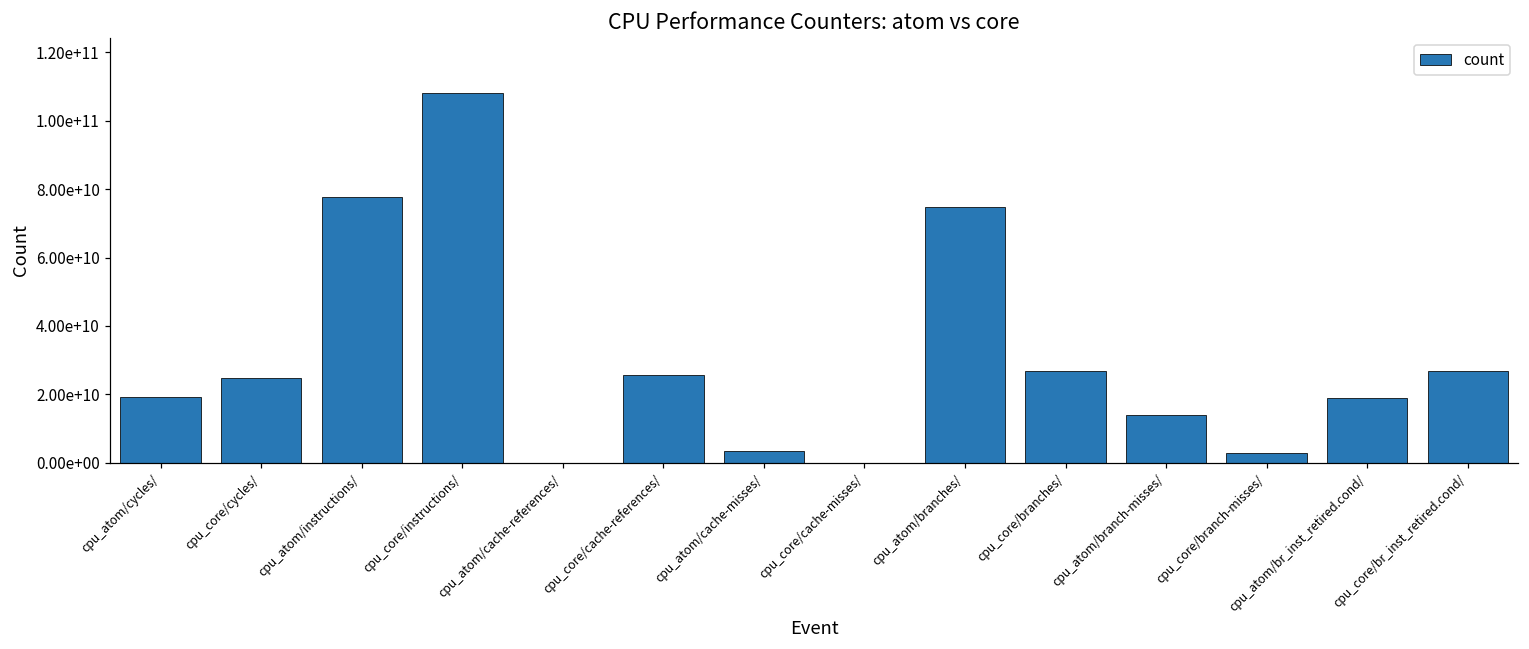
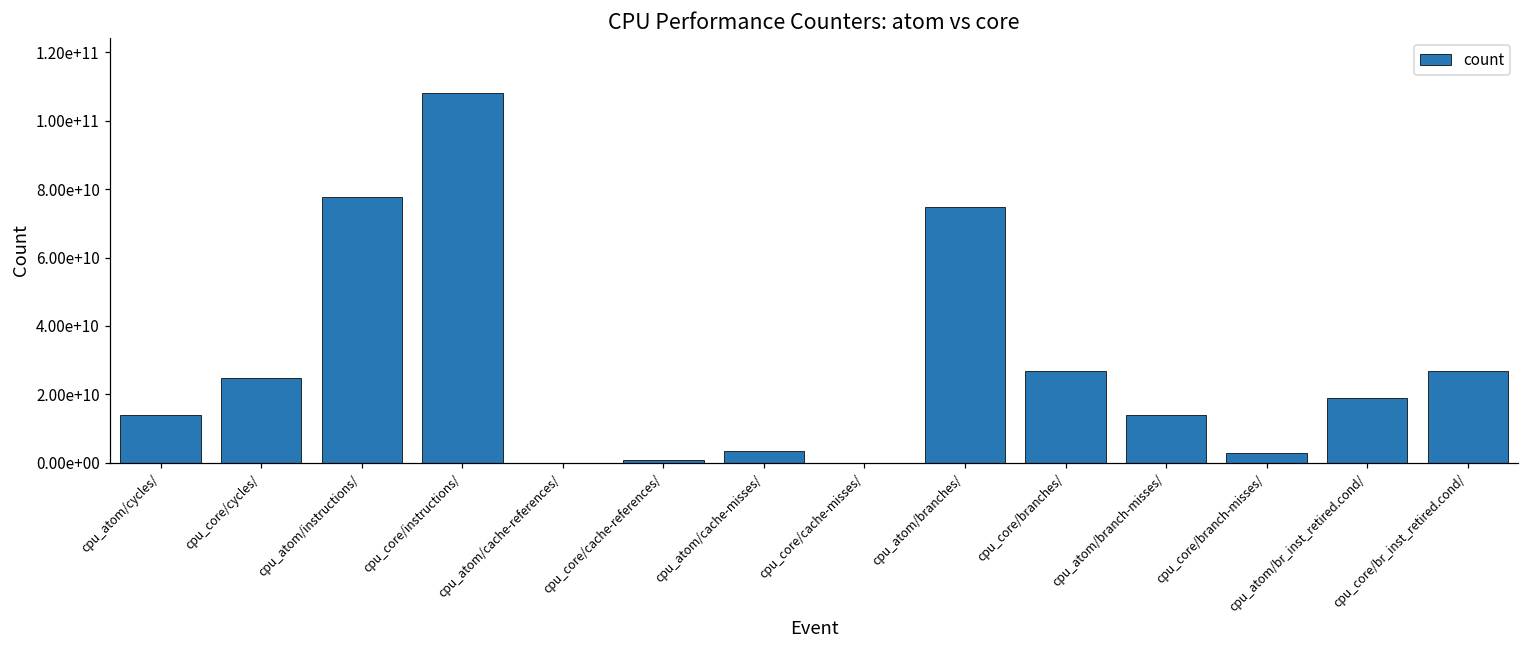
  {
-   "cpu_atom/cycles/": 19000000000,
+   "cpu_atom/cycles/": 14000000000,
    "cpu_core/cycles/": 25000000000,
    "cpu_atom/instructions/": 78000000000,
    "cpu_core/instructions/": 108000000000,
-   "cpu_core/cache-references/": 26000000000,
+   "cpu_core/cache-references/": 1000000000,
    "cpu_atom/cache-misses/": 3000000000,
    "cpu_atom/branches/": 75000000000,
    "cpu_core/branches/": 27000000000,
    "cpu_atom/branch-misses/": 14000000000,
    "cpu_core/branch-misses/": 3000000000,
    "cpu_atom/br_inst_retired.cond/": 19000000000,
    "cpu_core/br_inst_retired.cond/": 27000000000
  }
